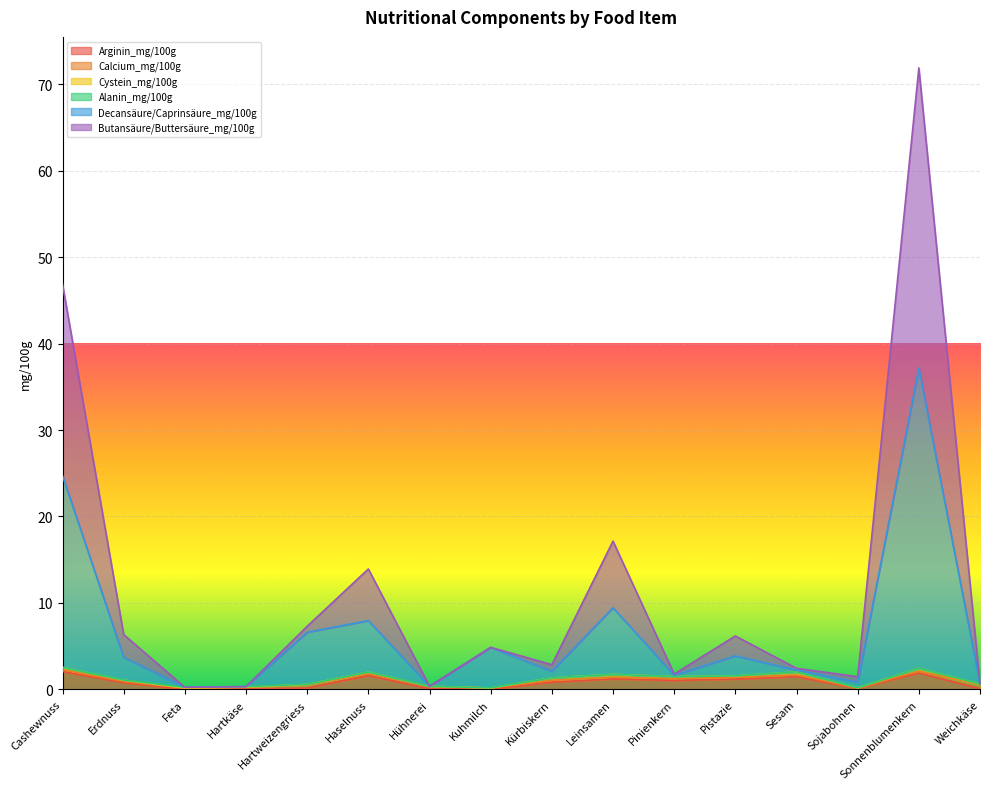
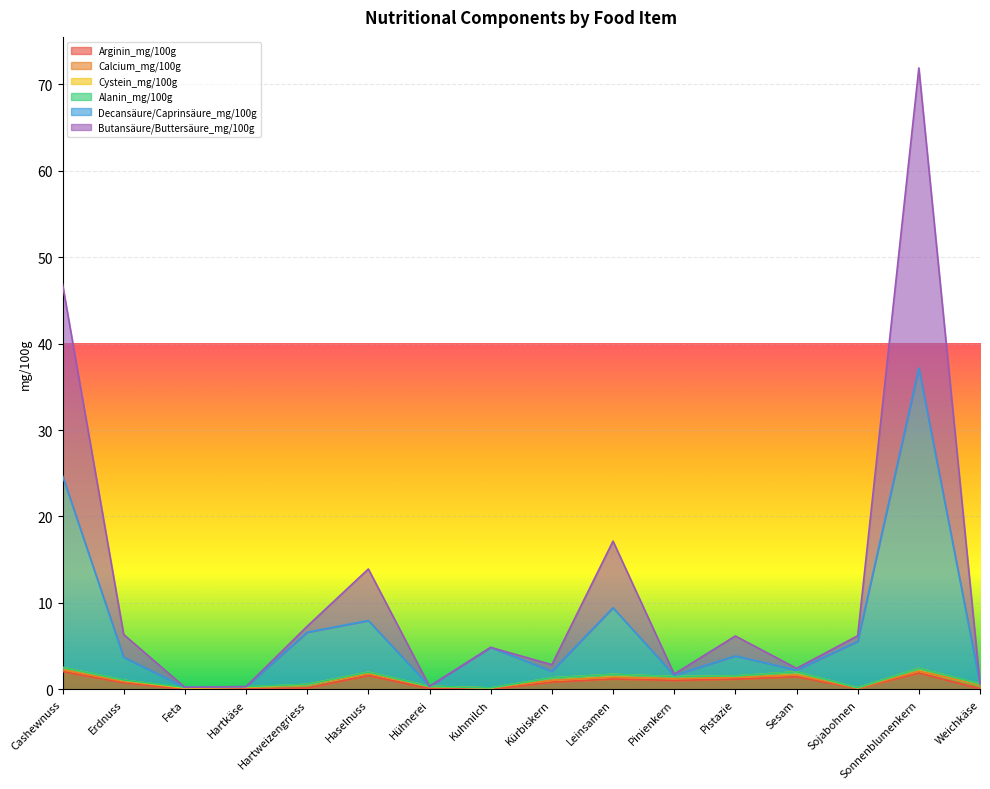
  {
    "Decansäure/Caprinsäure_mg/100g": {
      "Cashewnuss": 22,
      "Erdnuss": 3,
      "Hartweizengriess": 6,
      "Haselnuss": 6,
      "Kürbiskern": 1,
      "Leinsamen": 8,
      "Pistazie": 2,
-     "Sojabohnen": 1,
+     "Sojabohnen": 5,
      "Sonnenblumenkern": 35
    },
    "Butansäure/Buttersäure_mg/100g": {
      "Cashewnuss": 22,
      "Erdnuss": 3,
      "Hartweizengriess": 1,
      "Haselnuss": 6,
      "Kürbiskern": 1,
      "Leinsamen": 8,
      "Pistazie": 2,
      "Sojabohnen": 1,
      "Sonnenblumenkern": 35
    }
  }
